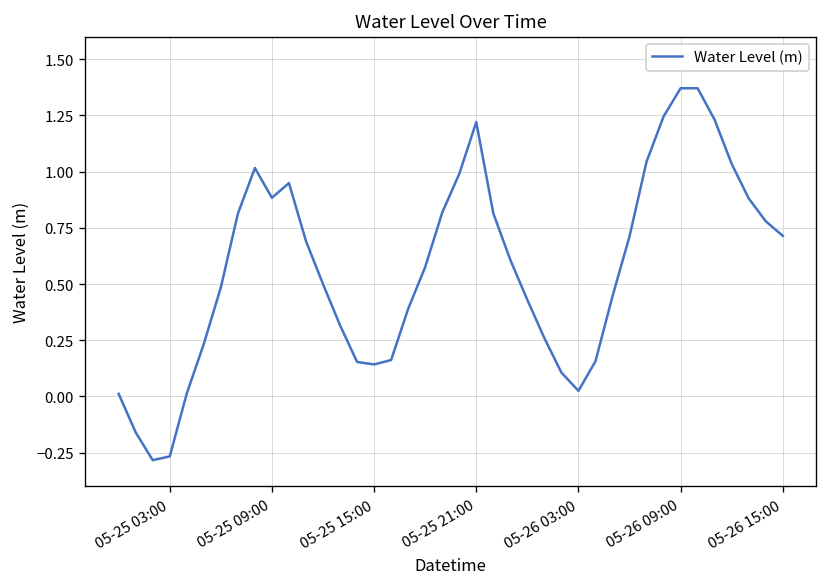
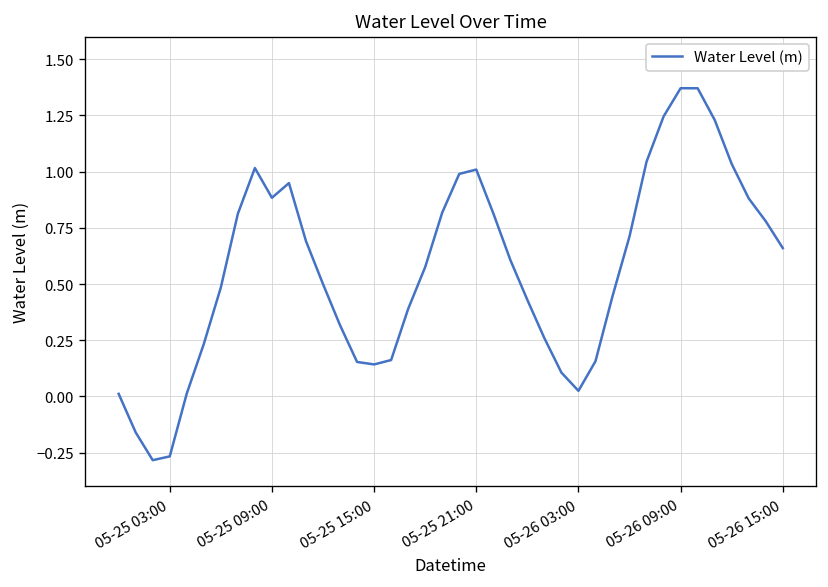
  {
    "05-25 03:00": -0.27,
    "05-25 09:00": 0.88,
    "05-25 15:00": 0.14,
-   "05-25 21:00": 1.22,
+   "05-25 21:00": 1.01,
    "05-26 03:00": 0.03,
    "05-26 09:00": 1.37,
-   "05-26 15:00": 0.71
+   "05-26 15:00": 0.66
  }
